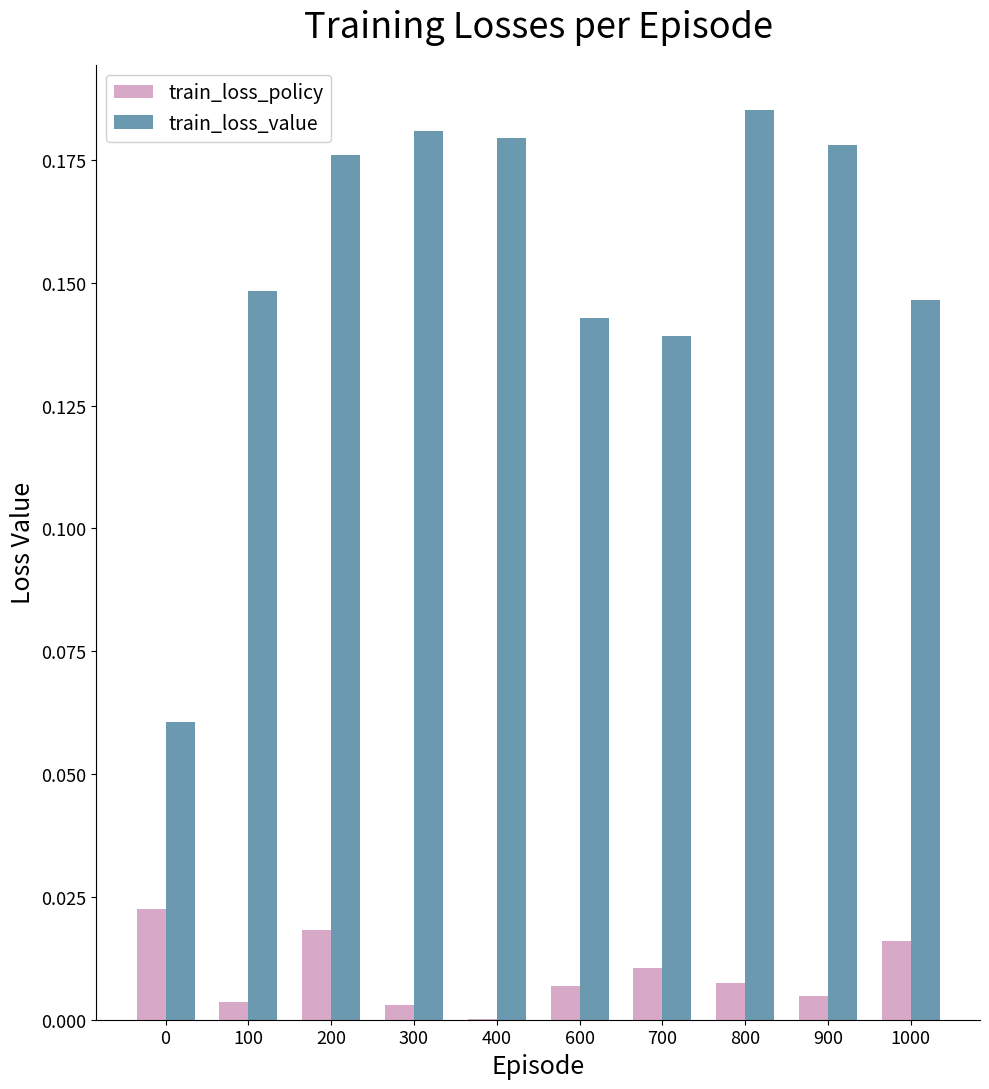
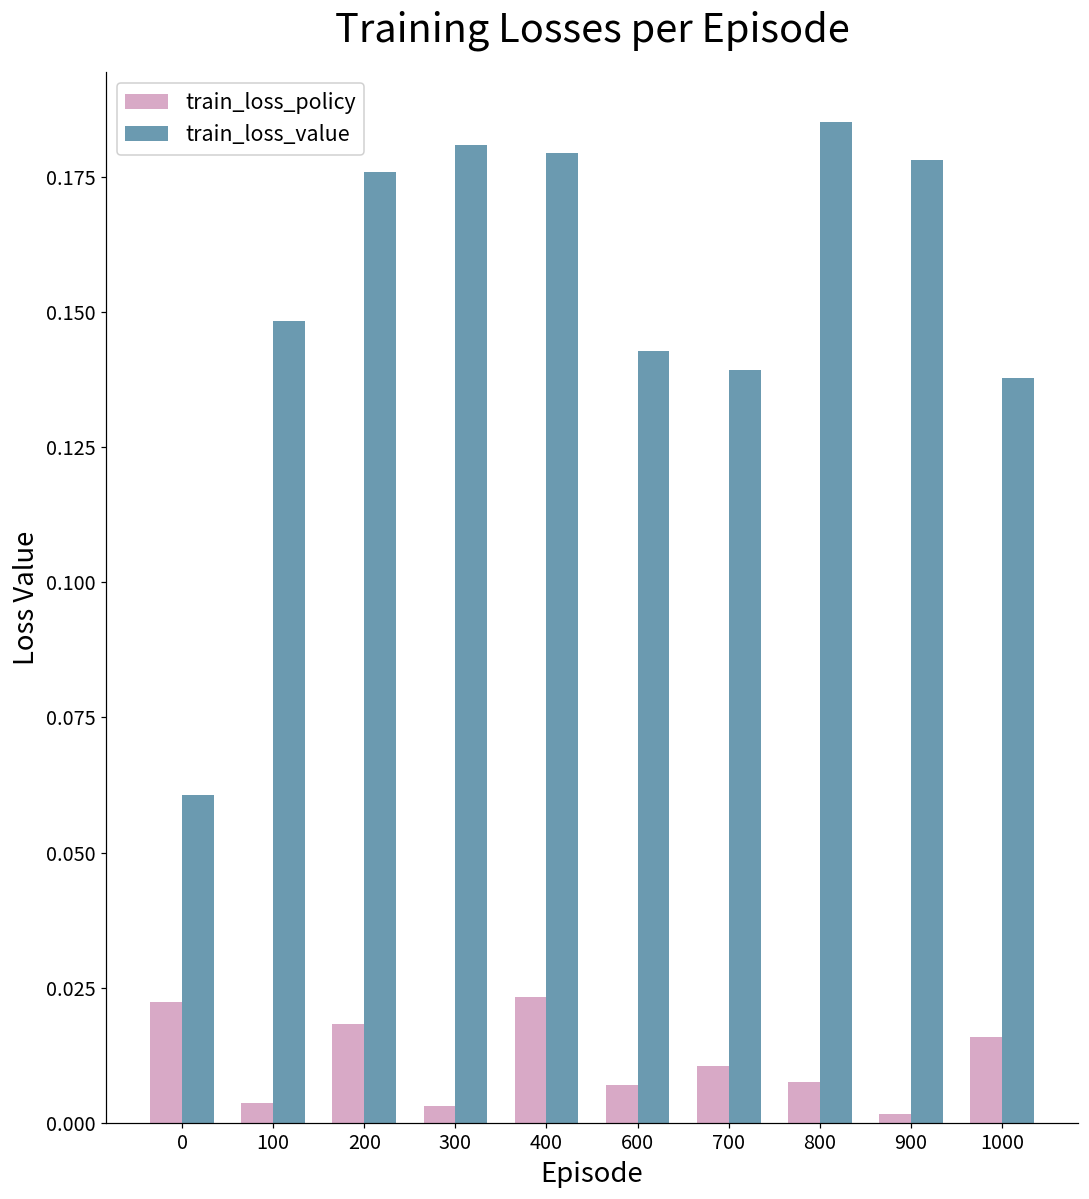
  {
    "train_loss_policy": {
      "0": 0.022,
      "100": 0.004,
      "200": 0.018,
      "300": 0.003,
-     "400": 0.000,
+     "400": 0.023,
      "600": 0.007,
      "700": 0.011,
      "800": 0.008,
-     "900": 0.005,
+     "900": 0.002,
      "1000": 0.016
    },
    "train_loss_value": {
      "0": 0.061,
      "100": 0.148,
      "200": 0.176,
      "300": 0.181,
      "400": 0.179,
      "600": 0.143,
      "700": 0.139,
      "800": 0.185,
      "900": 0.178,
-     "1000": 0.146
+     "1000": 0.138
    }
  }
